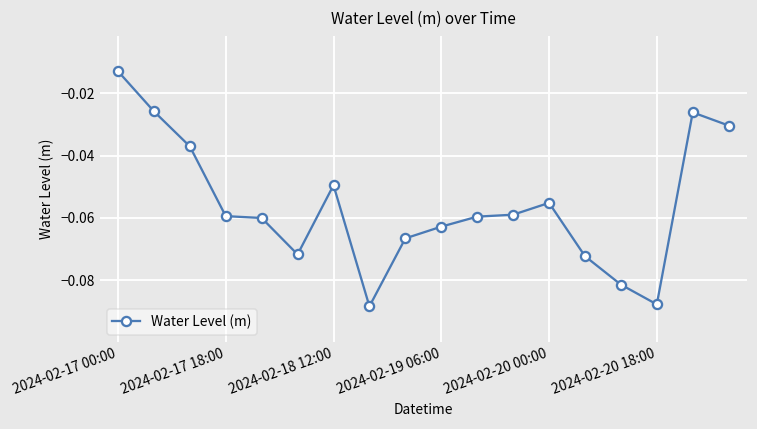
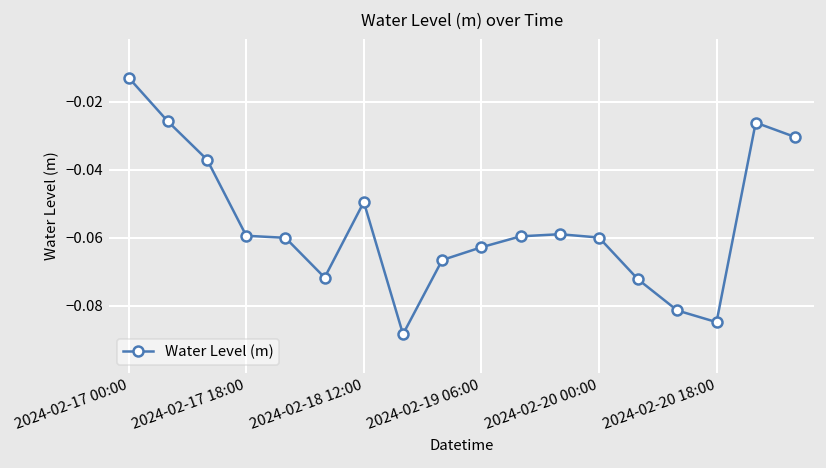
  {
    "2024-02-17 00:00": -0.013,
    "2024-02-17 18:00": -0.059,
    "2024-02-18 12:00": -0.050,
    "2024-02-19 06:00": -0.063,
-   "2024-02-20 00:00": -0.055,
-   "2024-02-20 18:00": -0.088
+   "2024-02-20 00:00": -0.060,
+   "2024-02-20 18:00": -0.085
  }
